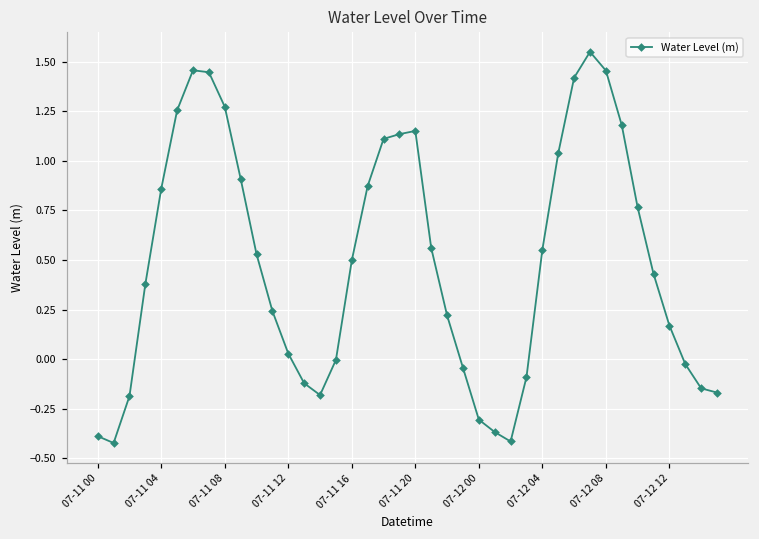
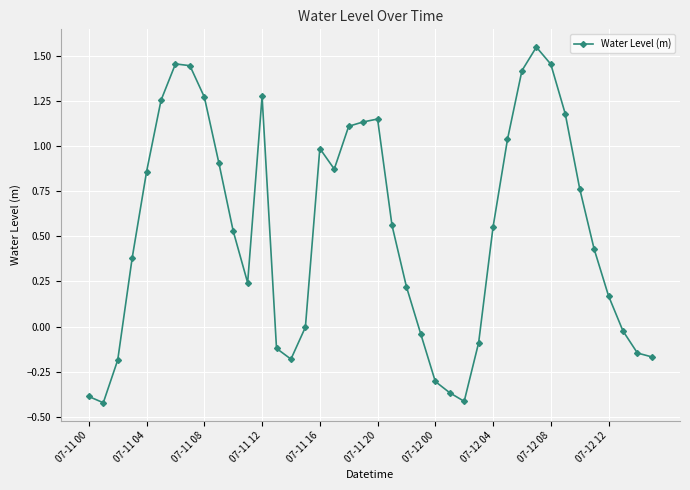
  {
    "07-11 00": -0.39,
    "07-11 04": 0.86,
    "07-11 08": 1.27,
-   "07-11 12": 0.03,
-   "07-11 16": 0.50,
+   "07-11 12": 1.28,
+   "07-11 16": 0.99,
    "07-11 20": 1.15,
    "07-12 00": -0.30,
    "07-12 04": 0.55,
    "07-12 08": 1.46,
    "07-12 12": 0.17
  }
